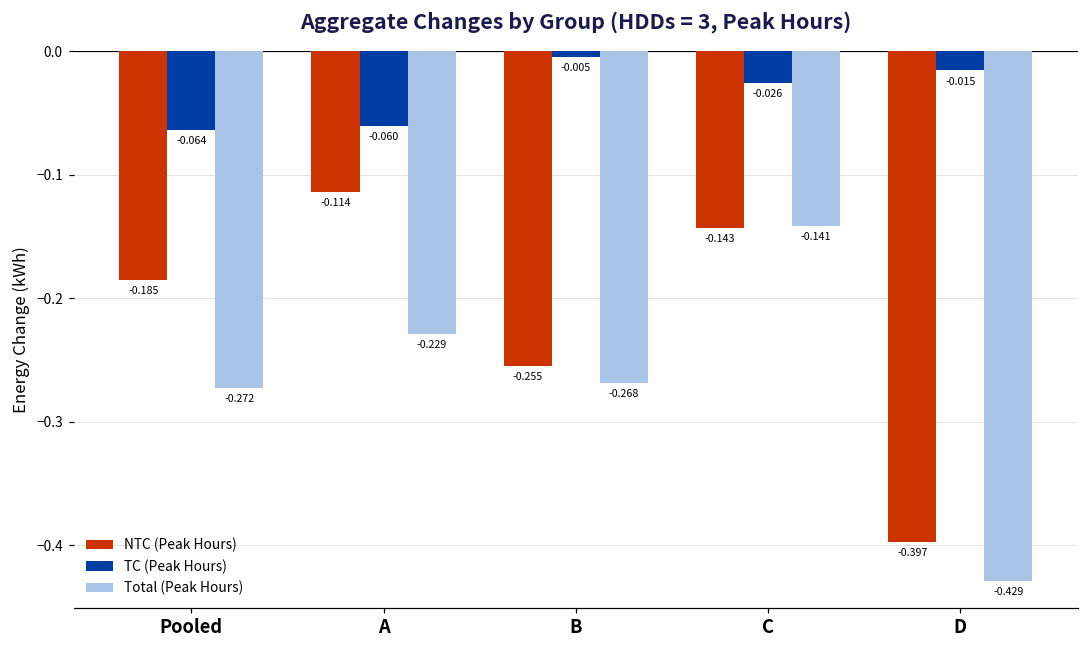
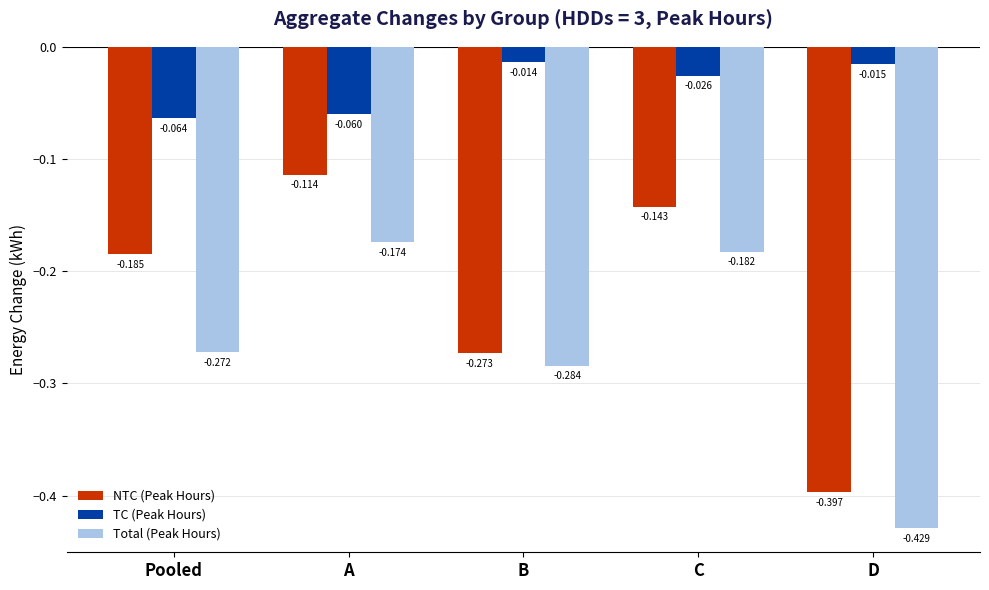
  {
    "NTC (Peak Hours)": {
      "Pooled": -0.185,
      "A": -0.114,
-     "B": -0.255,
+     "B": -0.273,
      "C": -0.143,
      "D": -0.397
    },
    "TC (Peak Hours)": {
      "Pooled": -0.064,
      "A": -0.060,
-     "B": -0.005,
+     "B": -0.014,
      "C": -0.026,
      "D": -0.015
    },
    "Total (Peak Hours)": {
      "Pooled": -0.272,
-     "A": -0.229,
-     "B": -0.268,
-     "C": -0.141,
+     "A": -0.174,
+     "B": -0.284,
+     "C": -0.182,
      "D": -0.429
    }
  }
